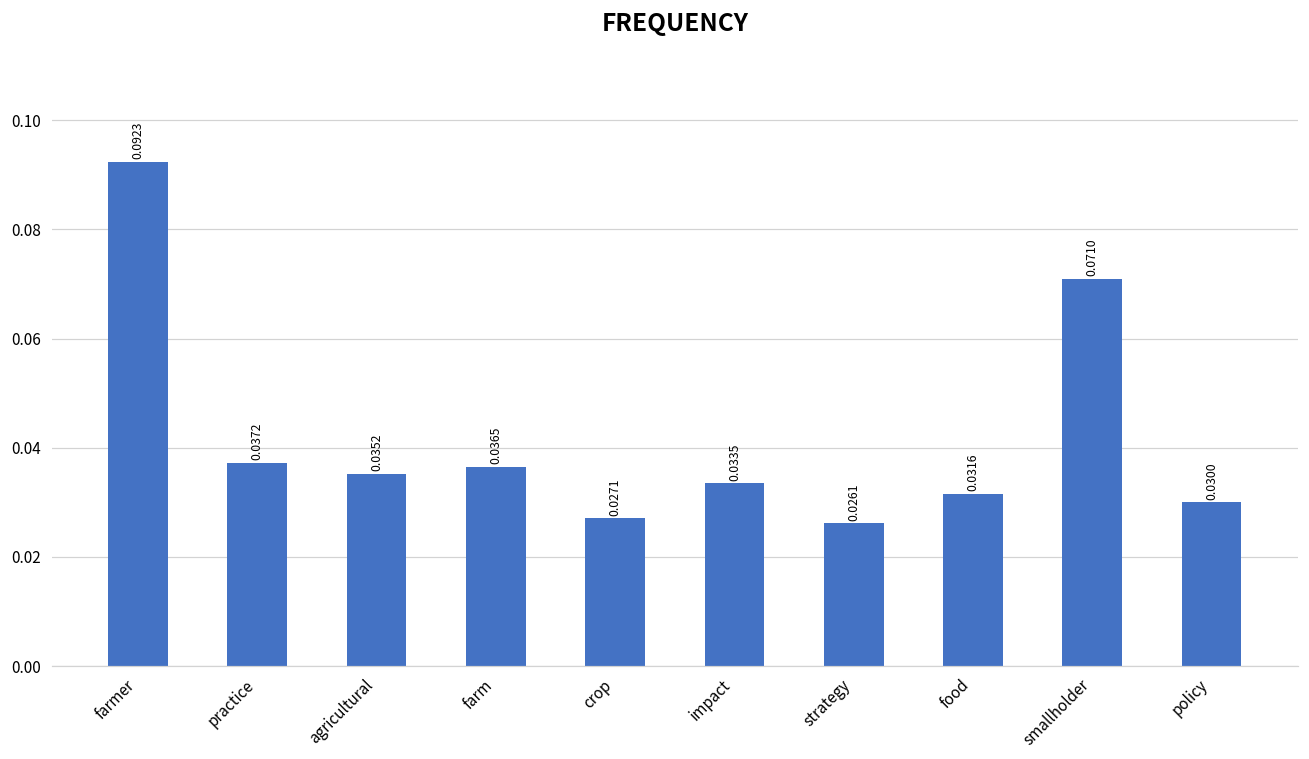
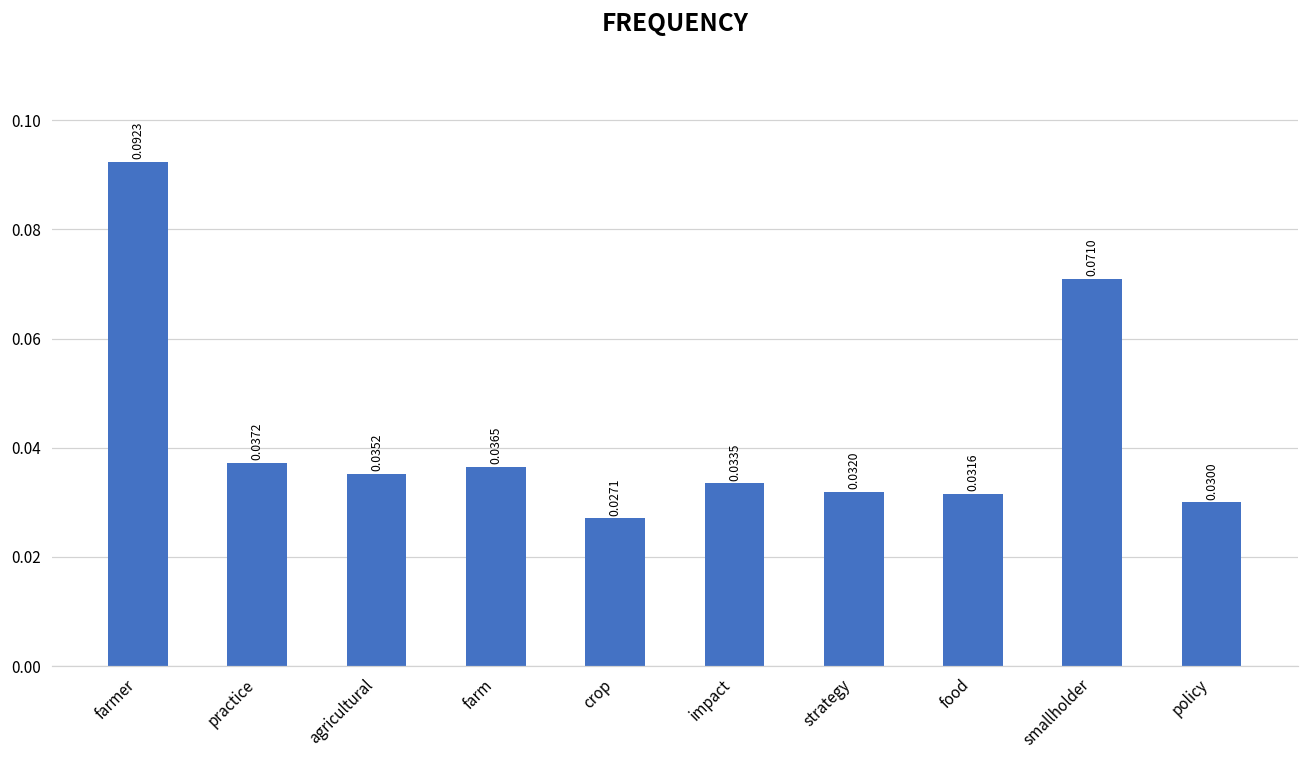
  {
    "farmer": 0.0923,
    "practice": 0.0372,
    "agricultural": 0.0352,
    "farm": 0.0365,
    "crop": 0.0271,
    "impact": 0.0335,
-   "strategy": 0.0261,
+   "strategy": 0.0320,
    "food": 0.0316,
    "smallholder": 0.0710,
    "policy": 0.0300
  }
